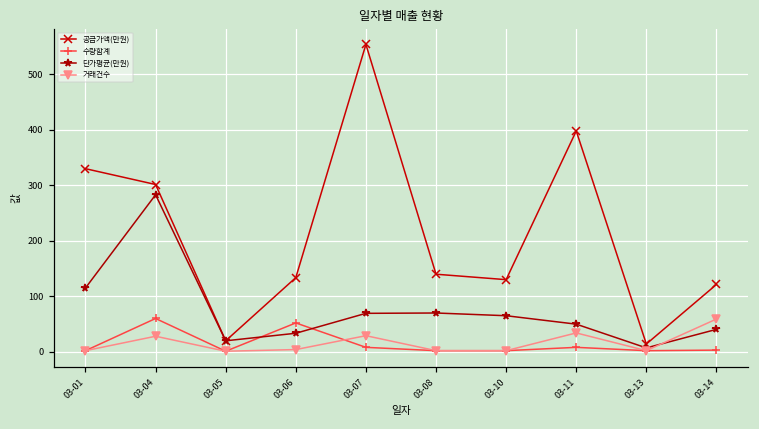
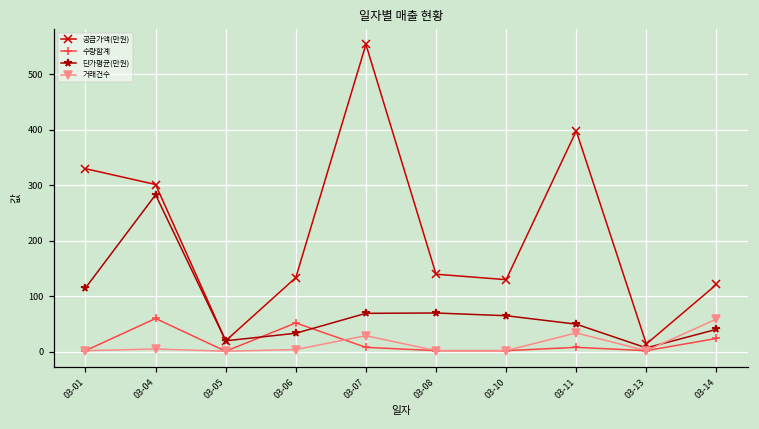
  {
    "수량합계": {
      "03-04": 60,
      "03-06": 50,
      "03-07": 10,
      "03-11": 10,
-     "03-14": 0
+     "03-14": 20
    },
    "거래건수": {
-     "03-04": 30,
+     "03-04": 10,
      "03-06": 0,
      "03-07": 30,
      "03-11": 30,
      "03-14": 60
    }
  }
